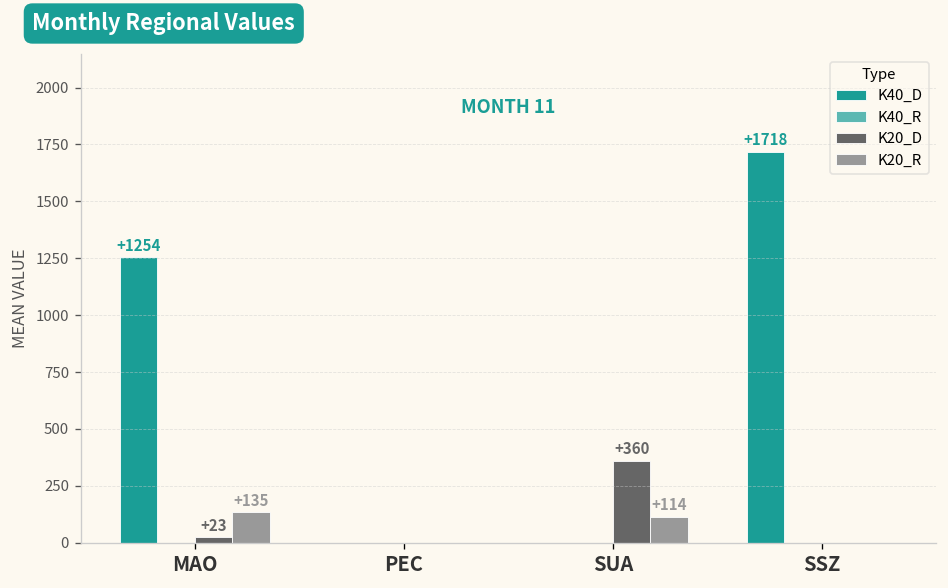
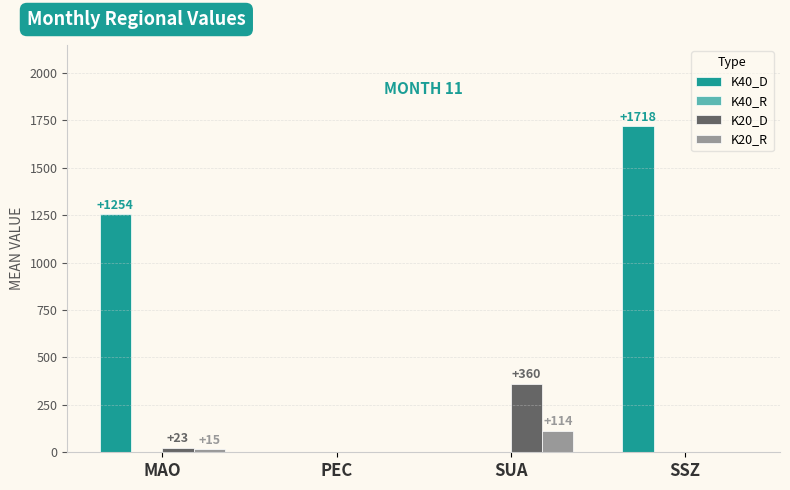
  {
    "K40_D": {
      "MAO": "+1254",
      "SSZ": "+1718"
    },
    "K40_R": {
      "MAO": "0",
      "PEC": "0",
      "SUA": "0",
      "SSZ": "0"
    },
    "K20_D": {
      "MAO": "+23",
      "SUA": "+360"
    },
    "K20_R": {
-     "MAO": "+135",
+     "MAO": "+15",
      "SUA": "+114"
    }
  }
